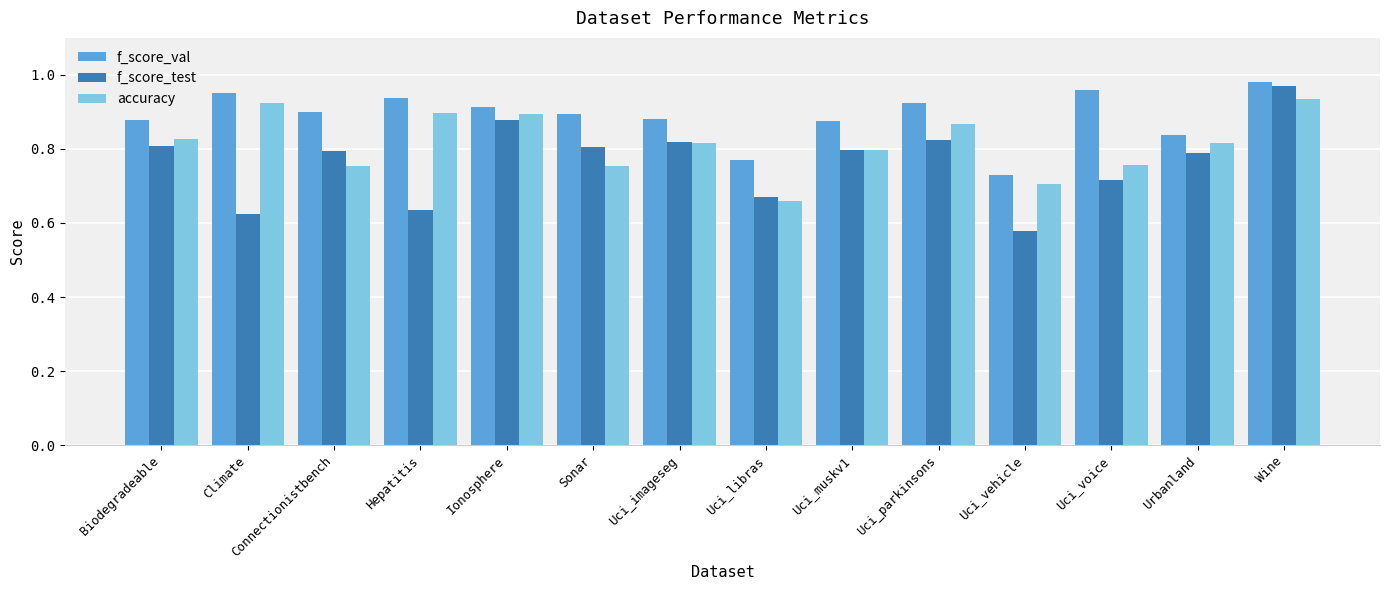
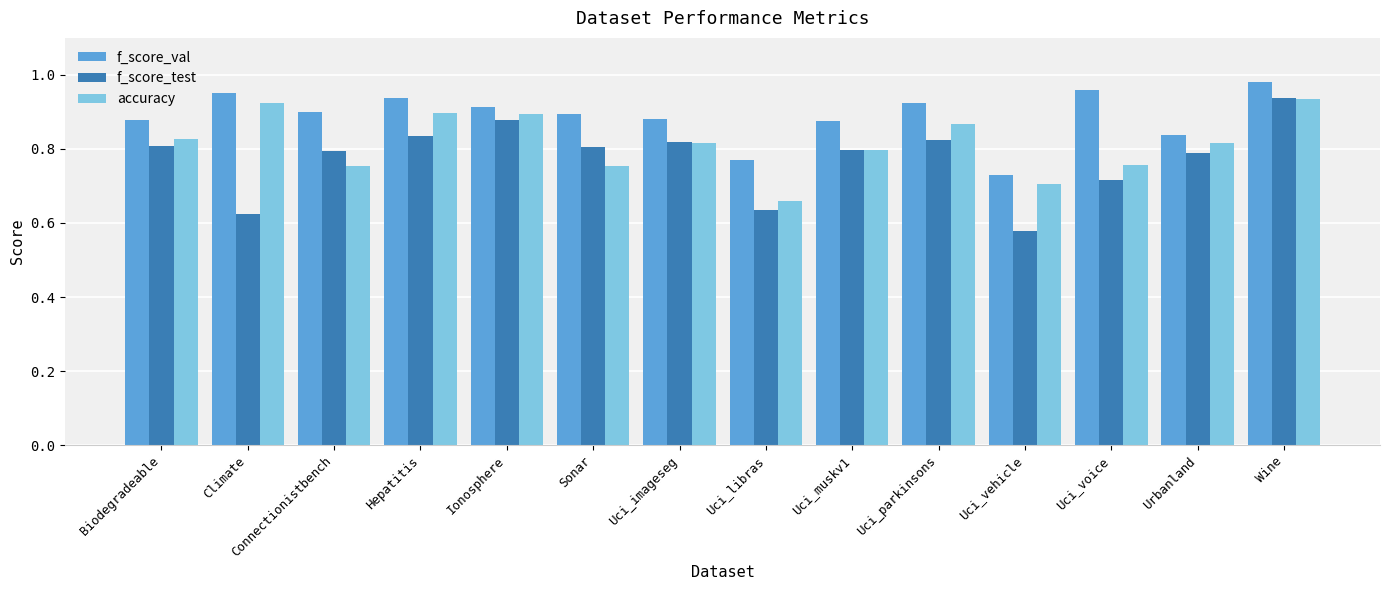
  {
    "f_score_test": {
      "Biodegradeable": 0.81,
      "Climate": 0.62,
      "Connectionistbench": 0.79,
-     "Hepatitis": 0.64,
+     "Hepatitis": 0.83,
      "Ionosphere": 0.88,
      "Sonar": 0.80,
      "Uci_imageseg": 0.82,
-     "Uci_libras": 0.67,
+     "Uci_libras": 0.63,
      "Uci_muskv1": 0.80,
      "Uci_parkinsons": 0.82,
      "Uci_vehicle": 0.58,
      "Uci_voice": 0.72,
      "Urbanland": 0.79,
-     "Wine": 0.97
+     "Wine": 0.94
    }
  }
